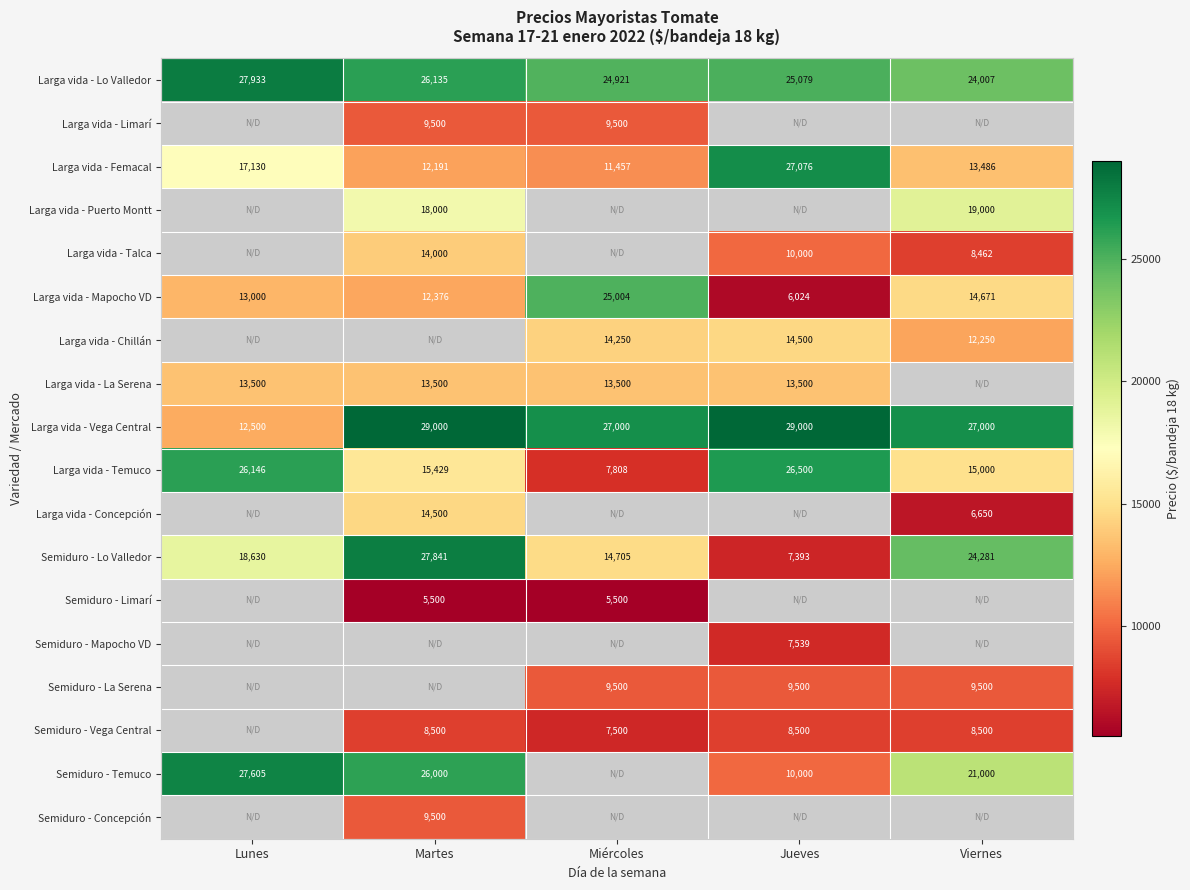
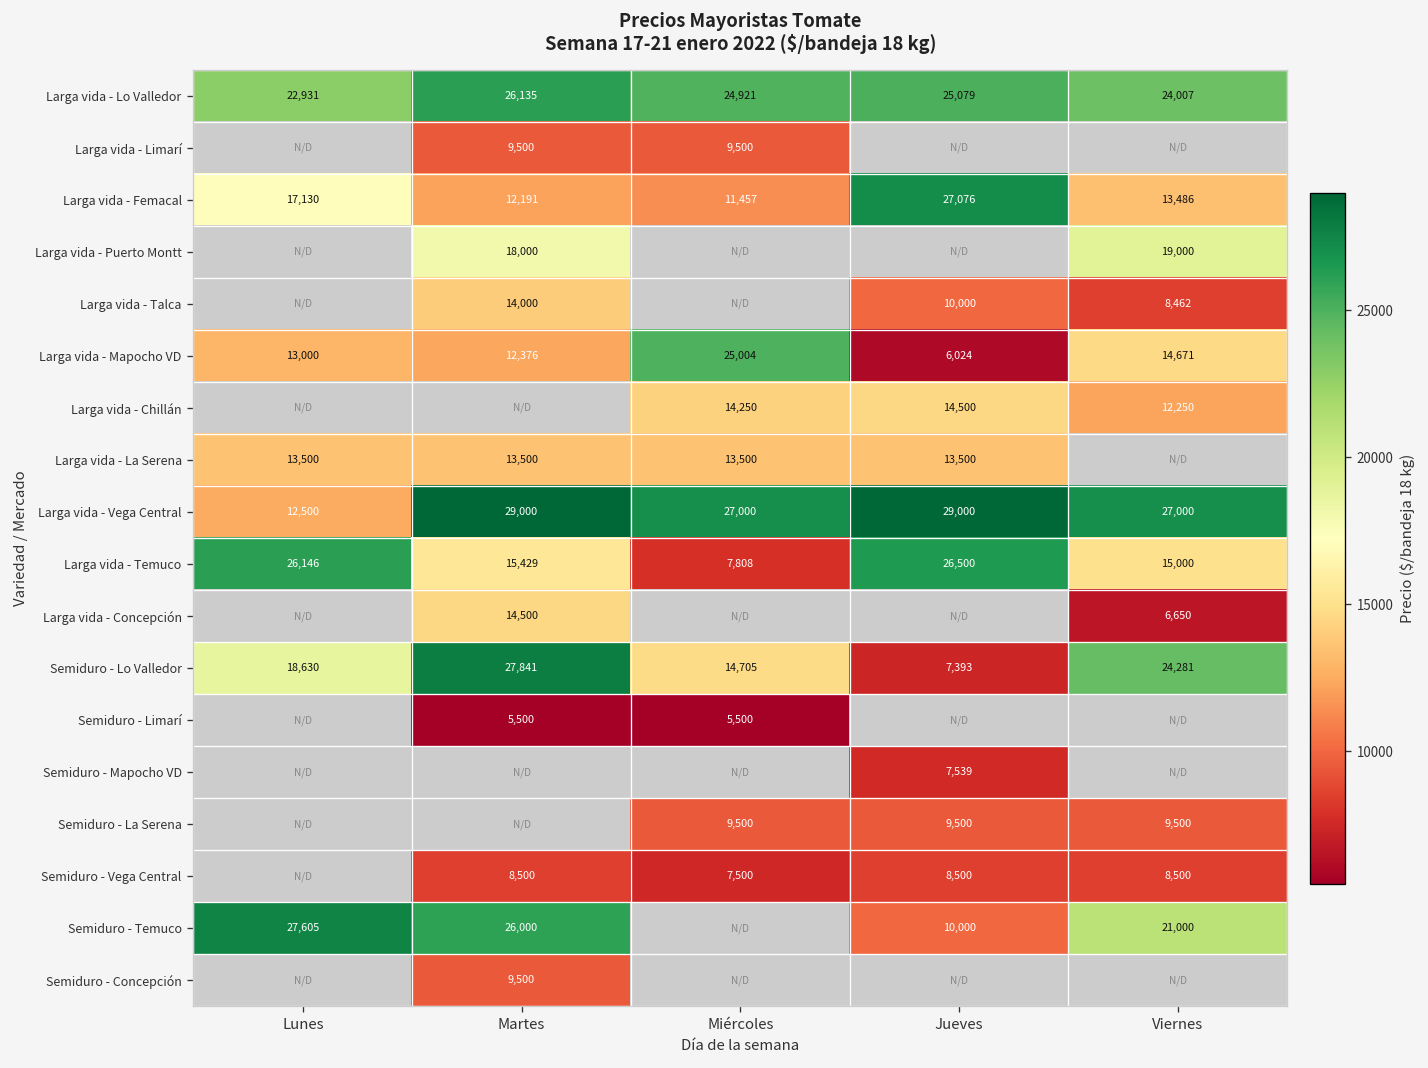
  {
    "Larga vida - Lo Valledor": {
-     "Lunes": "27,933",
+     "Lunes": "22,931",
      "Martes": "26,135",
      "Miércoles": "24,921",
      "Jueves": "25,079",
      "Viernes": "24,007"
    },
    "Larga vida - Limarí": {
      "Martes": "9,500",
      "Miércoles": "9,500"
    },
    "Larga vida - Femacal": {
      "Lunes": "17,130",
      "Martes": "12,191",
      "Miércoles": "11,457",
      "Jueves": "27,076",
      "Viernes": "13,486"
    },
    "Larga vida - Puerto Montt": {
      "Martes": "18,000",
      "Viernes": "19,000"
    },
    "Larga vida - Talca": {
      "Martes": "14,000",
      "Jueves": "10,000",
      "Viernes": "8,462"
    },
    "Larga vida - Mapocho VD": {
      "Lunes": "13,000",
      "Martes": "12,376",
      "Miércoles": "25,004",
      "Jueves": "6,024",
      "Viernes": "14,671"
    },
    "Larga vida - Chillán": {
      "Miércoles": "14,250",
      "Jueves": "14,500",
      "Viernes": "12,250"
    },
    "Larga vida - La Serena": {
      "Lunes": "13,500",
      "Martes": "13,500",
      "Miércoles": "13,500",
      "Jueves": "13,500"
    },
    "Larga vida - Vega Central": {
      "Lunes": "12,500",
      "Martes": "29,000",
      "Miércoles": "27,000",
      "Jueves": "29,000",
      "Viernes": "27,000"
    },
    "Larga vida - Temuco": {
      "Lunes": "26,146",
      "Martes": "15,429",
      "Miércoles": "7,808",
      "Jueves": "26,500",
      "Viernes": "15,000"
    },
    "Larga vida - Concepción": {
      "Martes": "14,500",
      "Viernes": "6,650"
    },
    "Semiduro - Lo Valledor": {
      "Lunes": "18,630",
      "Martes": "27,841",
      "Miércoles": "14,705",
      "Jueves": "7,393",
      "Viernes": "24,281"
    },
    "Semiduro - Limarí": {
      "Martes": "5,500",
      "Miércoles": "5,500"
    },
    "Semiduro - Mapocho VD": {
      "Jueves": "7,539"
    },
    "Semiduro - La Serena": {
      "Miércoles": "9,500",
      "Jueves": "9,500",
      "Viernes": "9,500"
    },
    "Semiduro - Vega Central": {
      "Martes": "8,500",
      "Miércoles": "7,500",
      "Jueves": "8,500",
      "Viernes": "8,500"
    },
    "Semiduro - Temuco": {
      "Lunes": "27,605",
      "Martes": "26,000",
      "Jueves": "10,000",
      "Viernes": "21,000"
    },
    "Semiduro - Concepción": {
      "Martes": "9,500"
    }
  }
